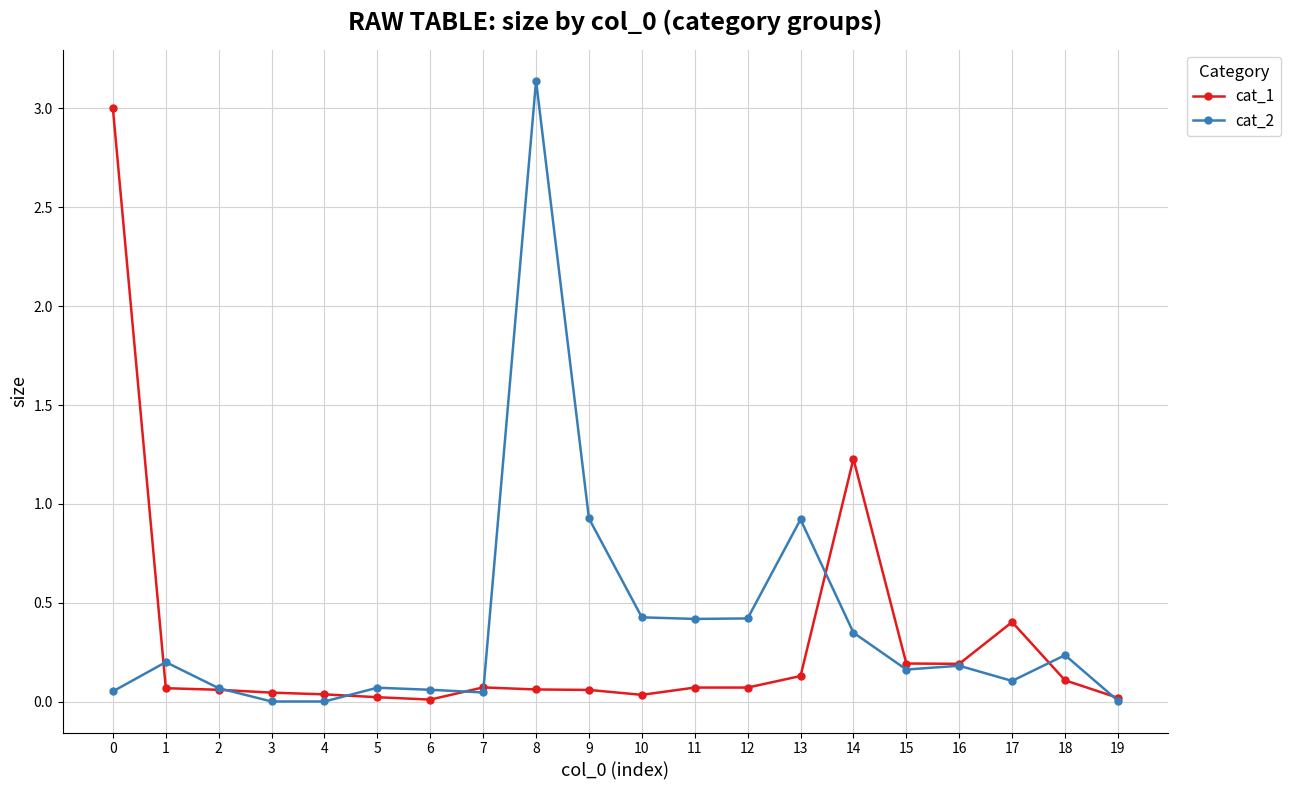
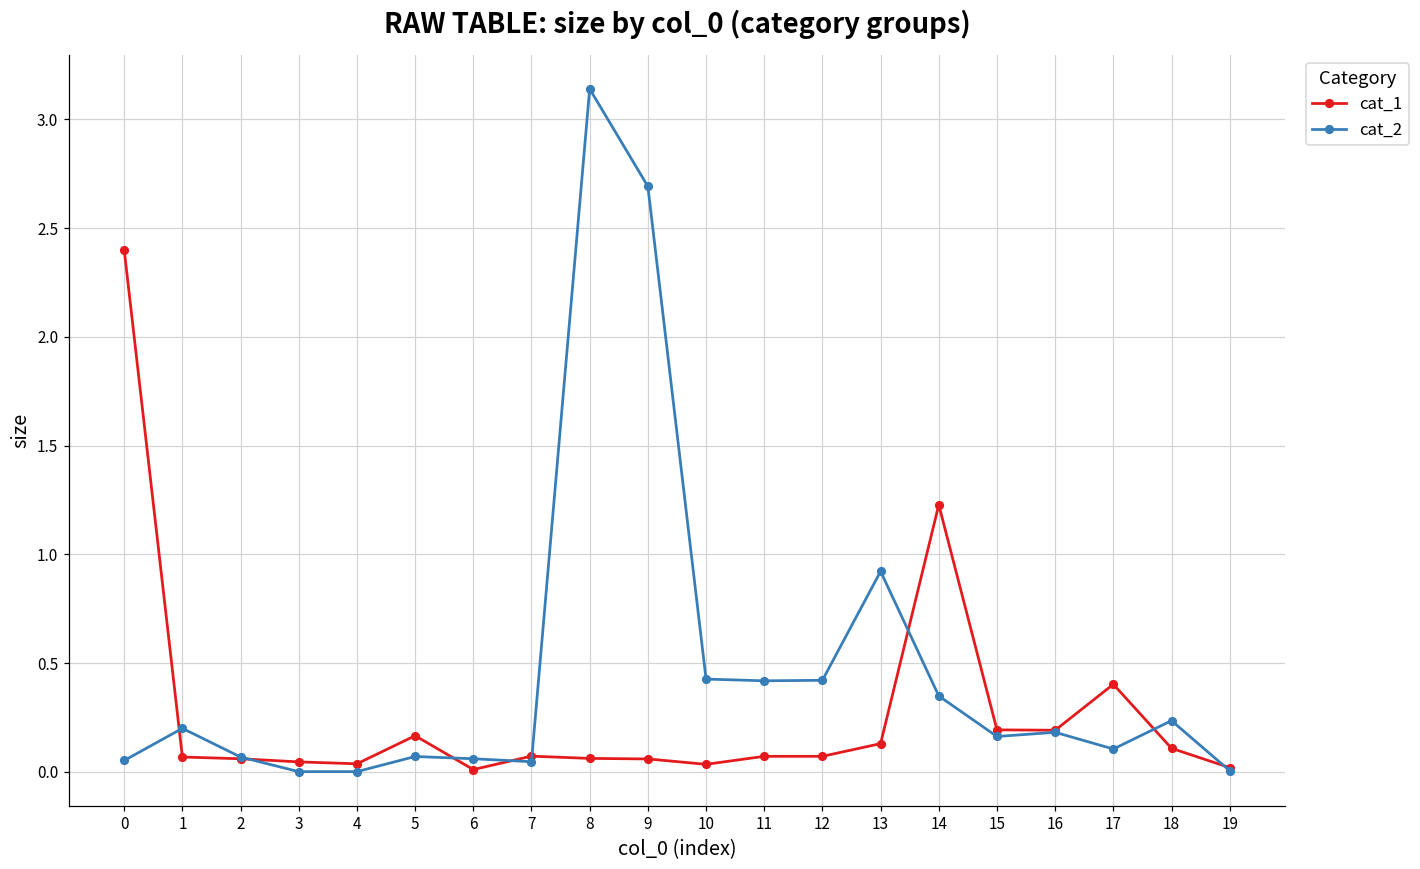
  {
    "cat_1": {
-     "0": 3.0,
+     "0": 2.4,
      "1": 0.07,
      "3": 0.05,
      "4": 0.04,
-     "5": 0.02,
+     "5": 0.17,
      "6": 0.01,
      "7": 0.07,
      "8": 0.06,
      "9": 0.06,
      "10": 0.03,
      "11": 0.07,
      "12": 0.07,
      "13": 0.13,
      "14": 1.23,
      "15": 0.19,
      "17": 0.40,
      "18": 0.11,
      "19": 0.02
    },
    "cat_2": {
      "0": 0.05,
      "1": 0.20,
      "3": 0.00,
      "4": 0.00,
      "5": 0.07,
      "6": 0.06,
      "7": 0.05,
      "8": 3.14,
-     "9": 0.93,
+     "9": 2.69,
      "10": 0.43,
      "11": 0.42,
      "12": 0.42,
      "13": 0.92,
      "14": 0.35,
      "15": 0.16,
      "17": 0.10,
      "18": 0.24,
      "19": 0.00
    }
  }
